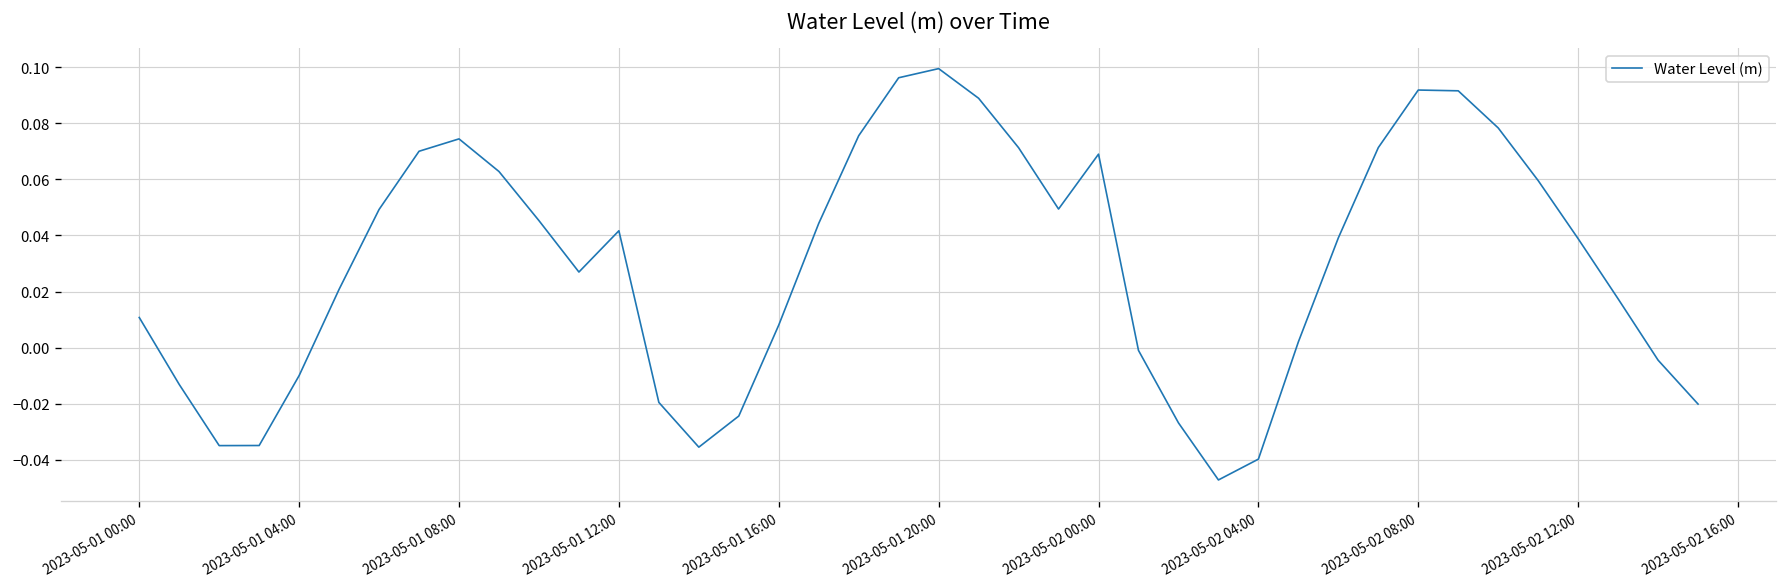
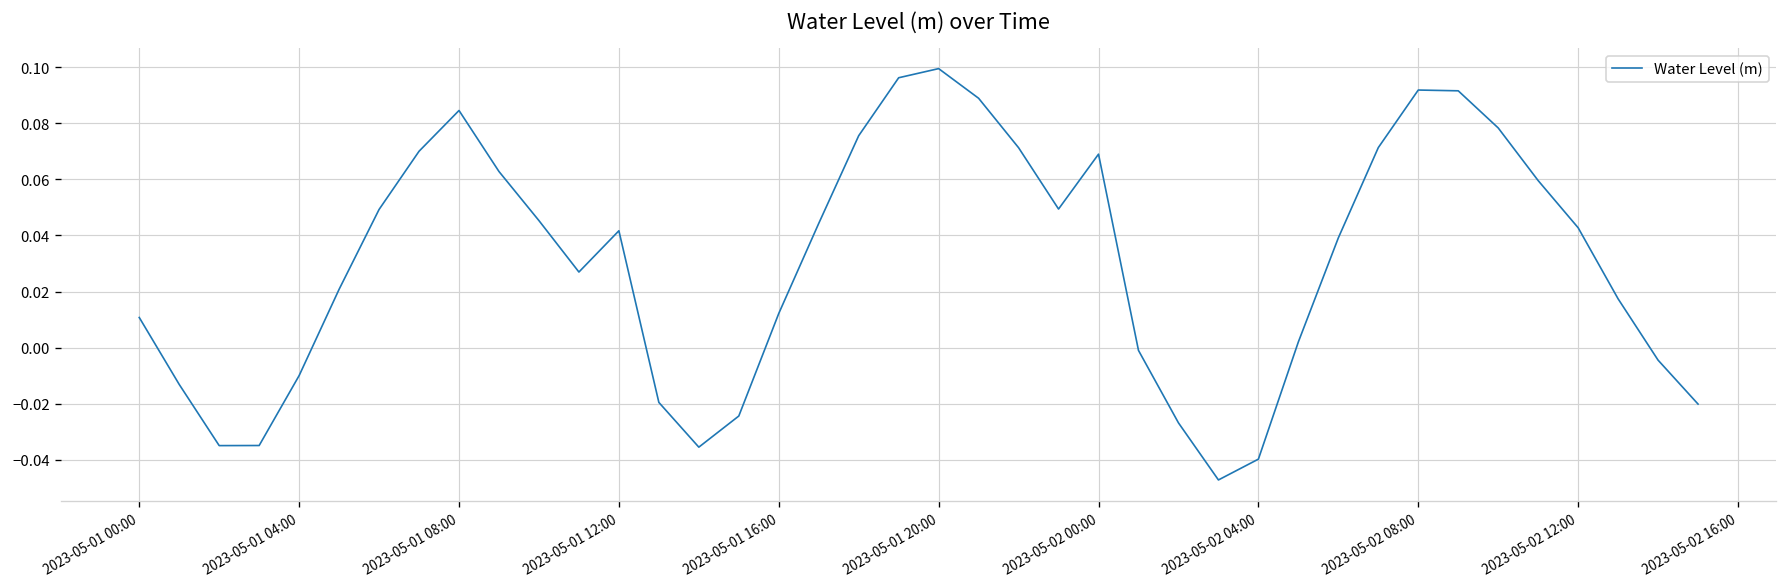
  {
    "2023-05-01 00:00": 0.011,
    "2023-05-01 04:00": -0.010,
-   "2023-05-01 08:00": 0.074,
+   "2023-05-01 08:00": 0.085,
    "2023-05-01 12:00": 0.042,
-   "2023-05-01 16:00": 0.008,
+   "2023-05-01 16:00": 0.012,
    "2023-05-01 20:00": 0.099,
    "2023-05-02 00:00": 0.069,
    "2023-05-02 04:00": -0.040,
    "2023-05-02 08:00": 0.092,
-   "2023-05-02 12:00": 0.039
+   "2023-05-02 12:00": 0.043
  }
